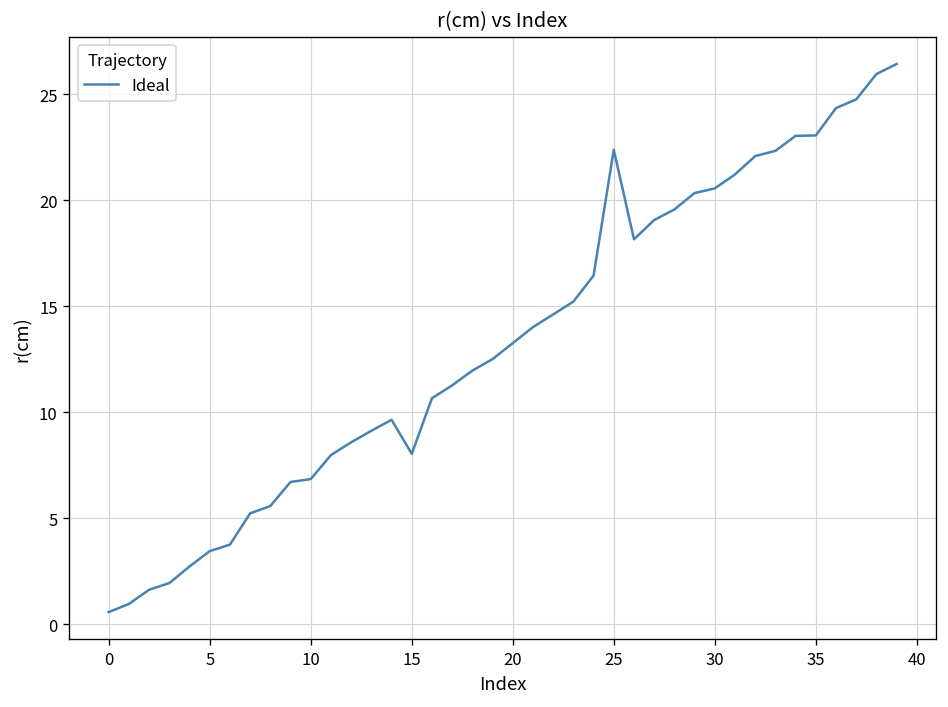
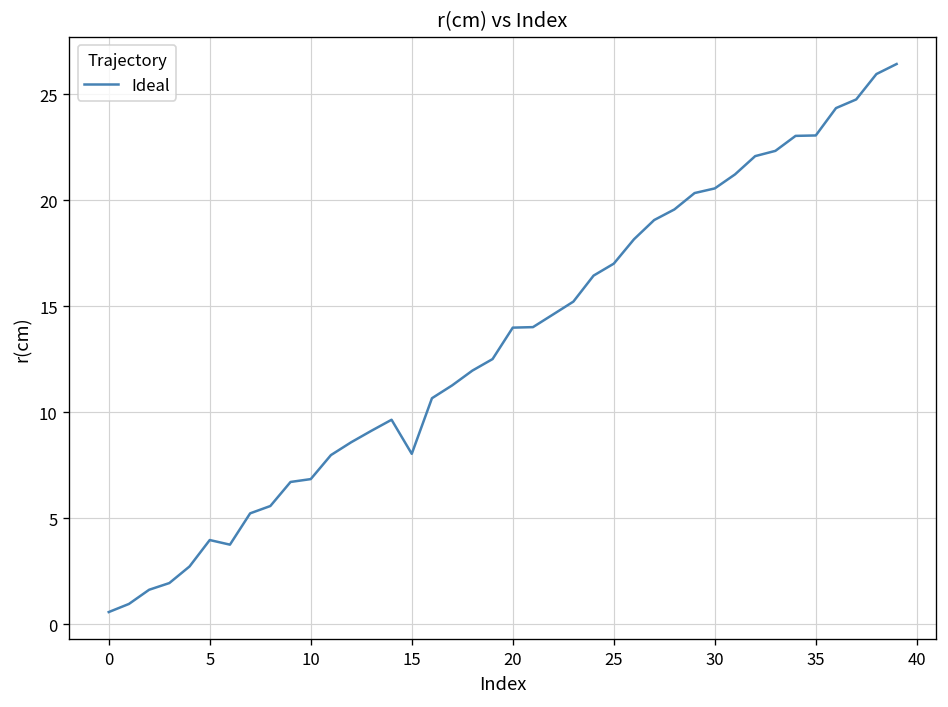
  {
    "0": 0.6,
-   "5": 3.5,
+   "5": 4.0,
    "10": 6.8,
    "15": 8.0,
-   "20": 13.3,
-   "25": 22.4,
+   "20": 14.0,
+   "25": 17.0,
    "30": 20.6,
    "35": 23.1
  }
